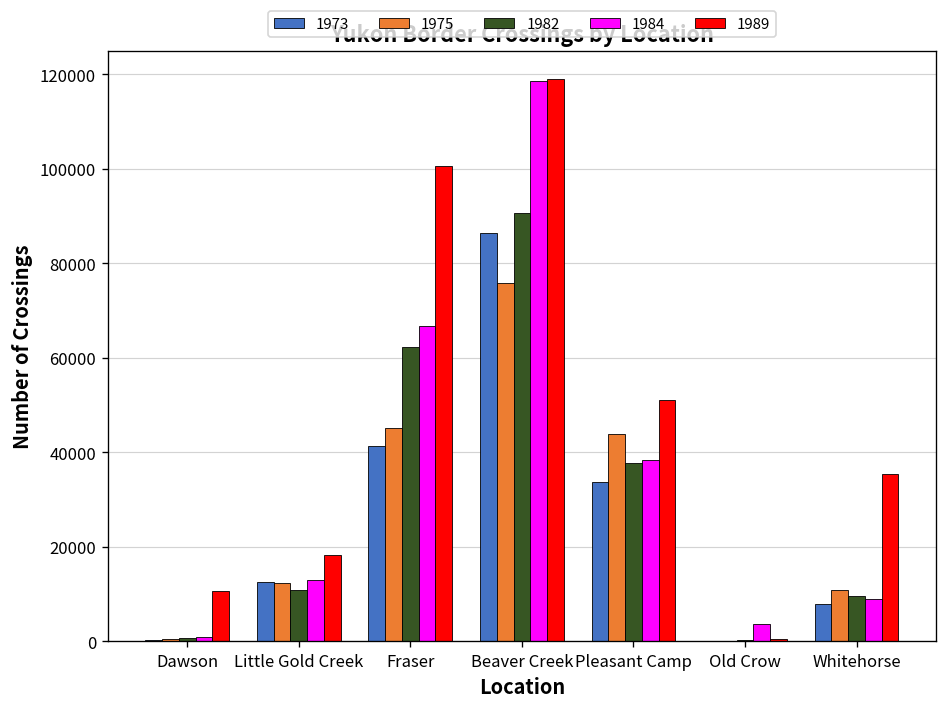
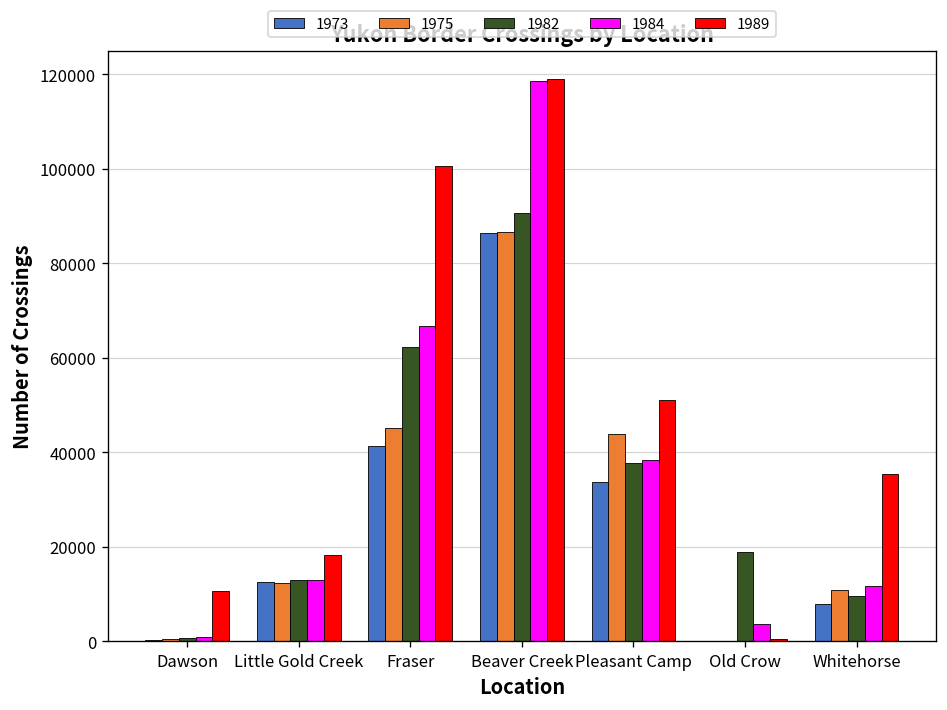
  {
    "1973": {
      "Little Gold Creek": 13000,
      "Fraser": 41000,
      "Beaver Creek": 86000,
      "Pleasant Camp": 34000,
      "Old Crow": 0,
      "Whitehorse": 8000
    },
    "1975": {
      "Little Gold Creek": 12000,
      "Fraser": 45000,
-     "Beaver Creek": 76000,
+     "Beaver Creek": 87000,
      "Pleasant Camp": 44000,
      "Whitehorse": 11000
    },
    "1982": {
-     "Little Gold Creek": 11000,
+     "Little Gold Creek": 13000,
      "Fraser": 62000,
      "Beaver Creek": 91000,
      "Pleasant Camp": 38000,
-     "Old Crow": 0,
+     "Old Crow": 19000,
      "Whitehorse": 10000
    },
    "1984": {
      "Dawson": 1000,
      "Little Gold Creek": 13000,
      "Fraser": 67000,
      "Beaver Creek": 119000,
      "Pleasant Camp": 38000,
      "Old Crow": 4000,
-     "Whitehorse": 9000
+     "Whitehorse": 12000
    },
    "1989": {
      "Dawson": 11000,
      "Little Gold Creek": 18000,
      "Fraser": 101000,
      "Beaver Creek": 119000,
      "Pleasant Camp": 51000,
      "Whitehorse": 35000
    }
  }
